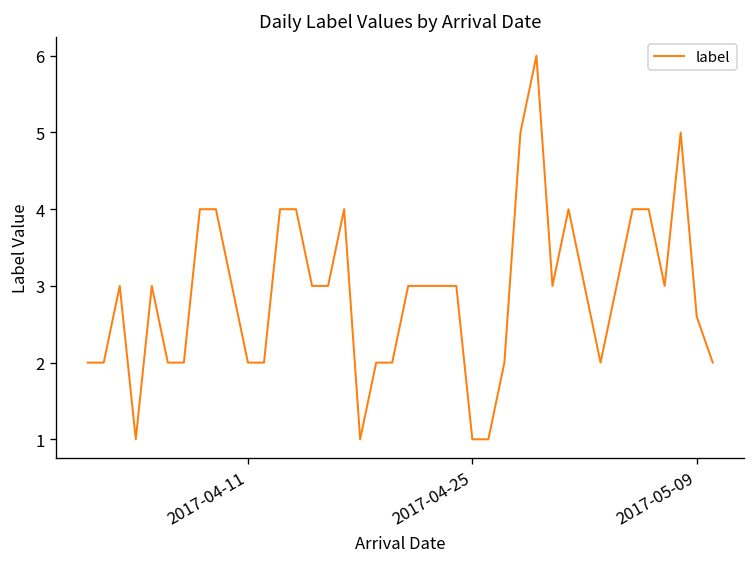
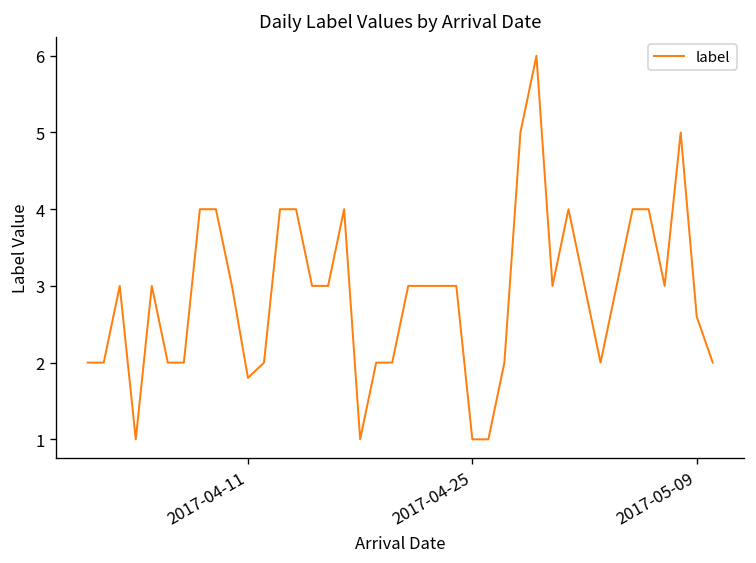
  {
-   "2017-04-11": 2.0,
+   "2017-04-11": 1.8,
    "2017-04-25": 1.0,
    "2017-05-09": 2.6
  }
